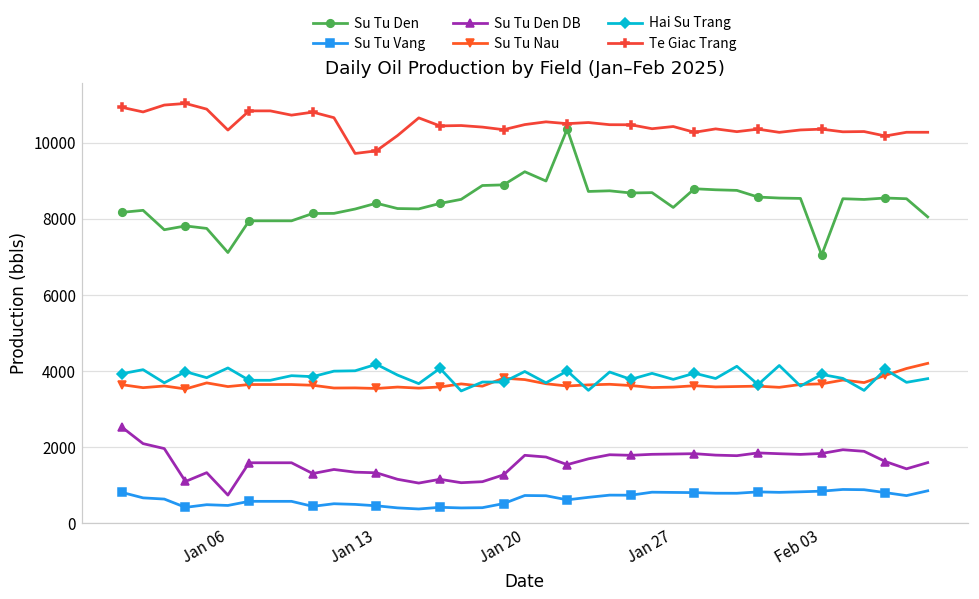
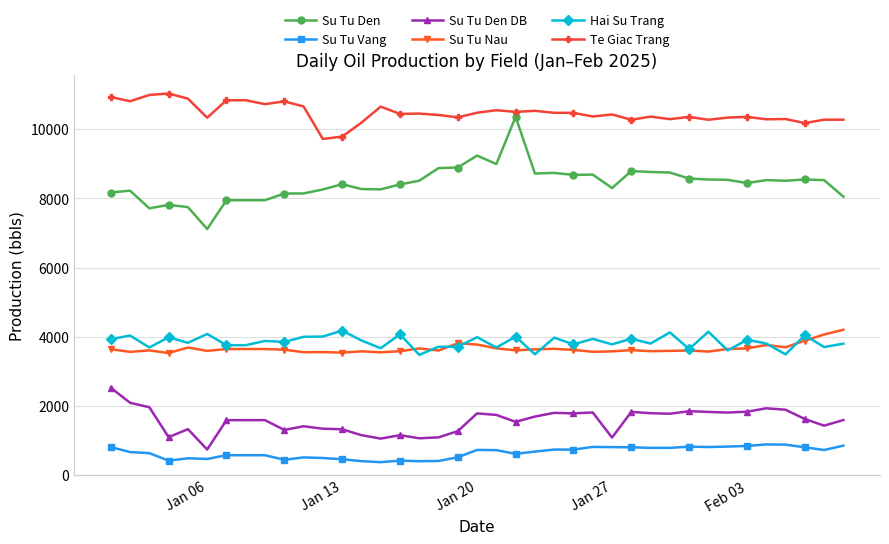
  {
    "Su Tu Den": {
      "Jan 06": 7100,
      "Jan 13": 8400,
      "Jan 20": 9200,
      "Jan 27": 8300,
-     "Feb 03": 7000
+     "Feb 03": 8400
    },
    "Su Tu Den DB": {
      "Jan 06": 700,
      "Jan 13": 1300,
      "Jan 20": 1800,
-     "Jan 27": 1800,
+     "Jan 27": 1100,
      "Feb 03": 1800
    }
  }
